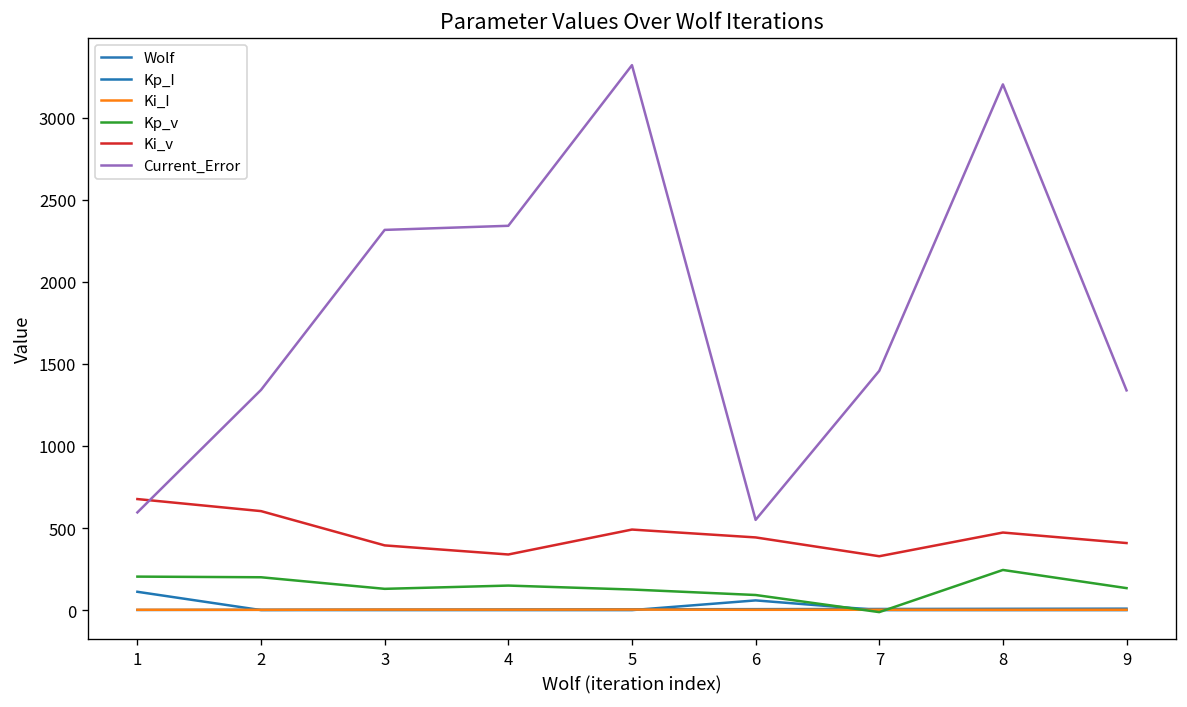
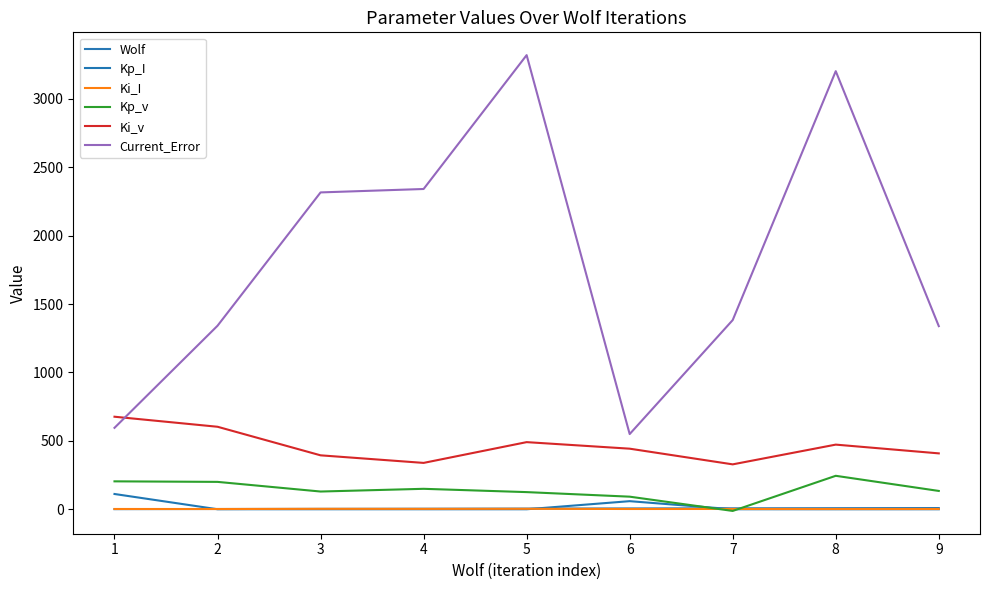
  {
    "Kp_v": {
      "1": 200,
      "2": 200,
      "3": 130,
      "4": 150,
      "5": 130,
      "6": 90,
      "8": 240,
      "9": 130
    },
    "Ki_v": {
      "1": 680,
      "2": 600,
      "3": 390,
      "4": 340,
      "5": 490,
      "6": 440,
      "7": 330,
      "8": 470,
      "9": 410
    },
    "Current_Error": {
      "1": 600,
      "2": 1340,
      "3": 2320,
      "4": 2340,
      "5": 3320,
      "6": 550,
-     "7": 1460,
+     "7": 1380,
      "8": 3200,
      "9": 1340
    }
  }
